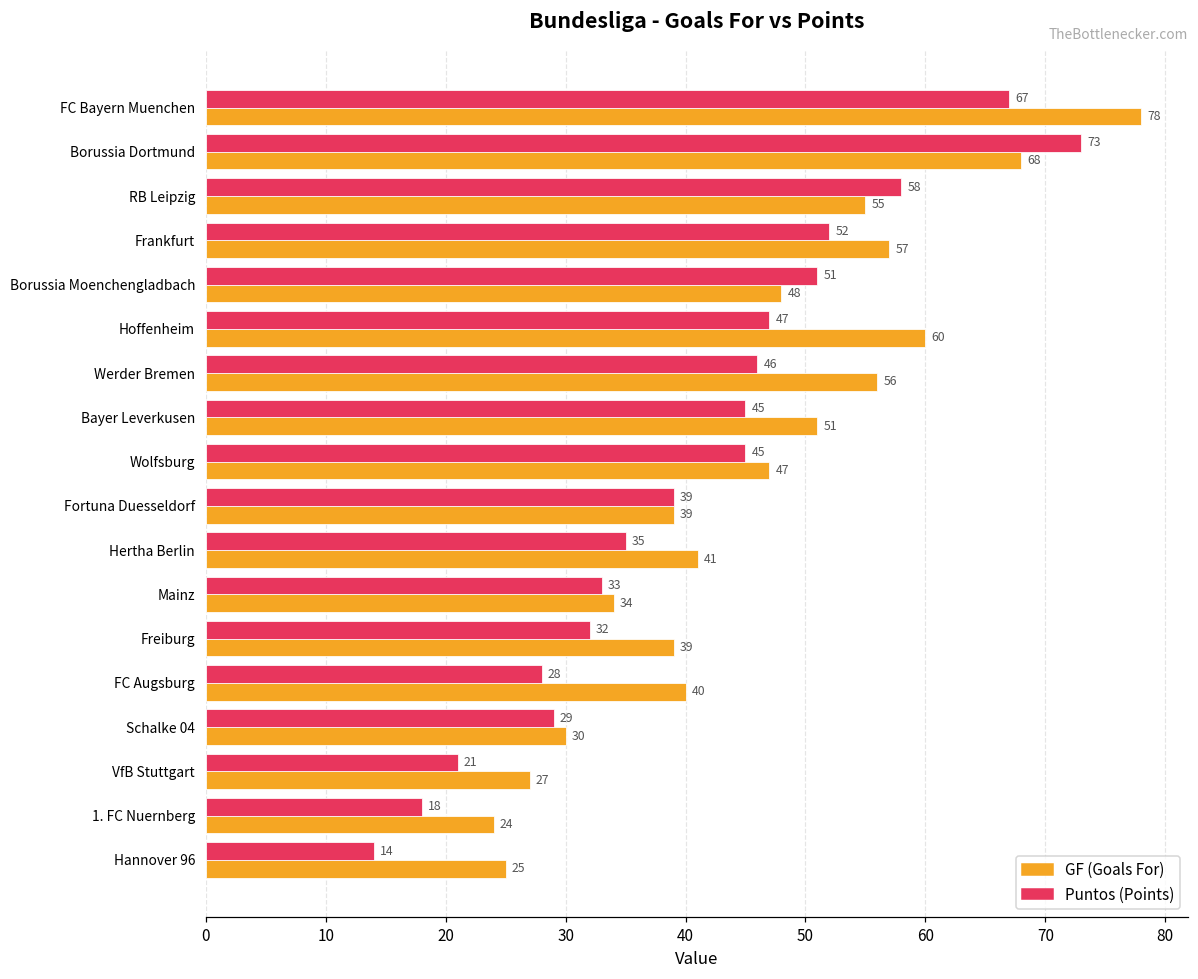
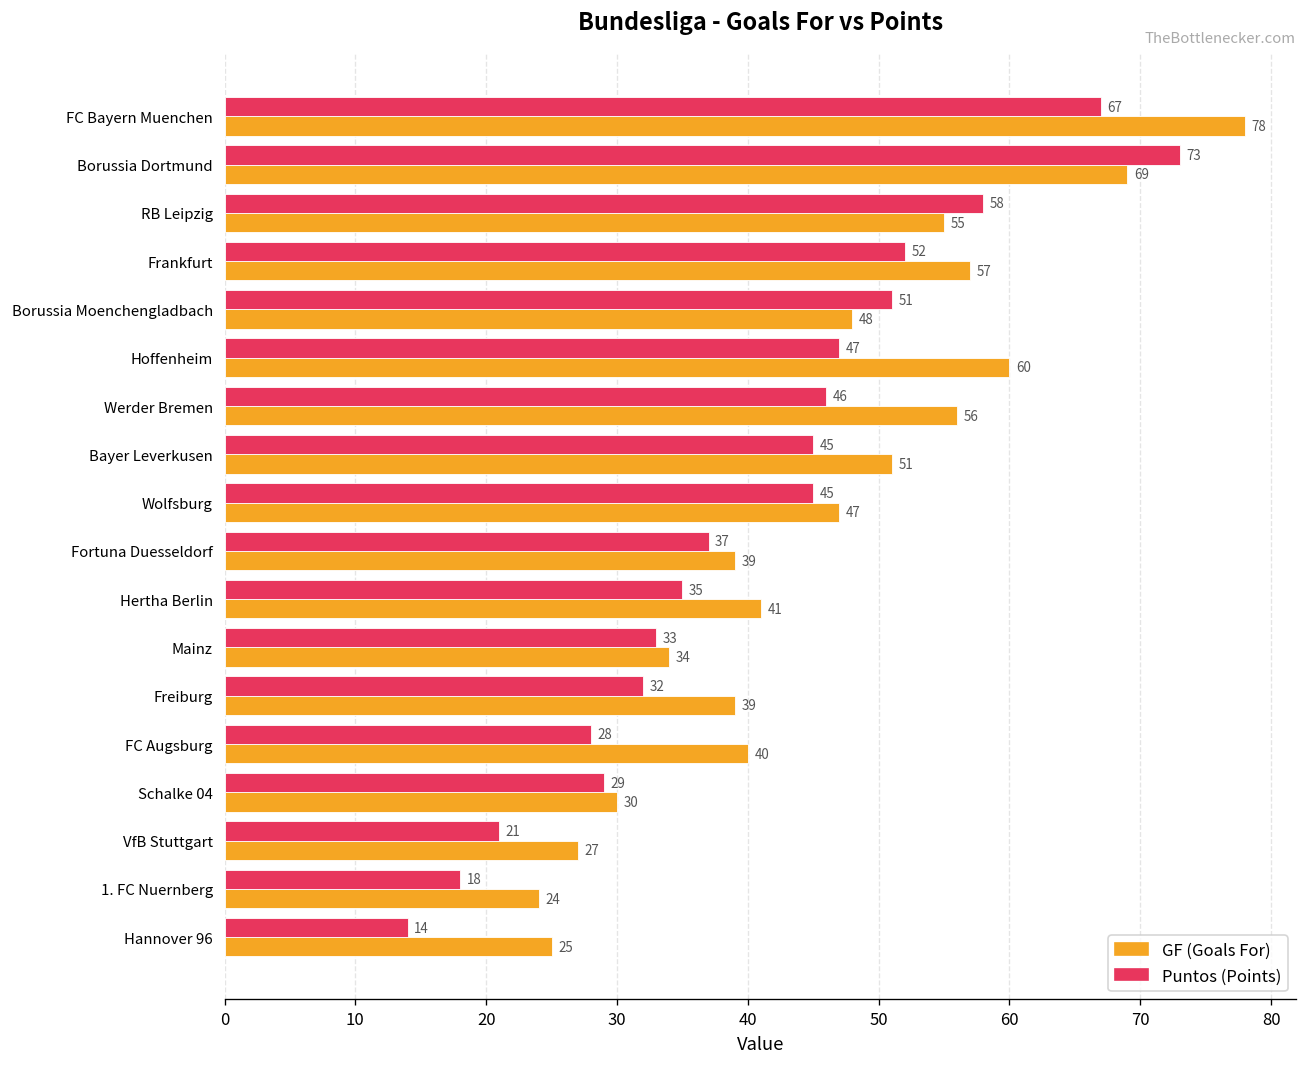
  {
    "GF (Goals For)": {
      "FC Bayern Muenchen": 78,
-     "Borussia Dortmund": 68,
+     "Borussia Dortmund": 69,
      "RB Leipzig": 55,
      "Frankfurt": 57,
      "Borussia Moenchengladbach": 48,
      "Hoffenheim": 60,
      "Werder Bremen": 56,
      "Bayer Leverkusen": 51,
      "Wolfsburg": 47,
      "Fortuna Duesseldorf": 39,
      "Hertha Berlin": 41,
      "Mainz": 34,
      "Freiburg": 39,
      "FC Augsburg": 40,
      "Schalke 04": 30,
      "VfB Stuttgart": 27,
      "1. FC Nuernberg": 24,
      "Hannover 96": 25
    },
    "Puntos (Points)": {
      "FC Bayern Muenchen": 67,
      "Borussia Dortmund": 73,
      "RB Leipzig": 58,
      "Frankfurt": 52,
      "Borussia Moenchengladbach": 51,
      "Hoffenheim": 47,
      "Werder Bremen": 46,
      "Bayer Leverkusen": 45,
      "Wolfsburg": 45,
-     "Fortuna Duesseldorf": 39,
+     "Fortuna Duesseldorf": 37,
      "Hertha Berlin": 35,
      "Mainz": 33,
      "Freiburg": 32,
      "FC Augsburg": 28,
      "Schalke 04": 29,
      "VfB Stuttgart": 21,
      "1. FC Nuernberg": 18,
      "Hannover 96": 14
    }
  }
